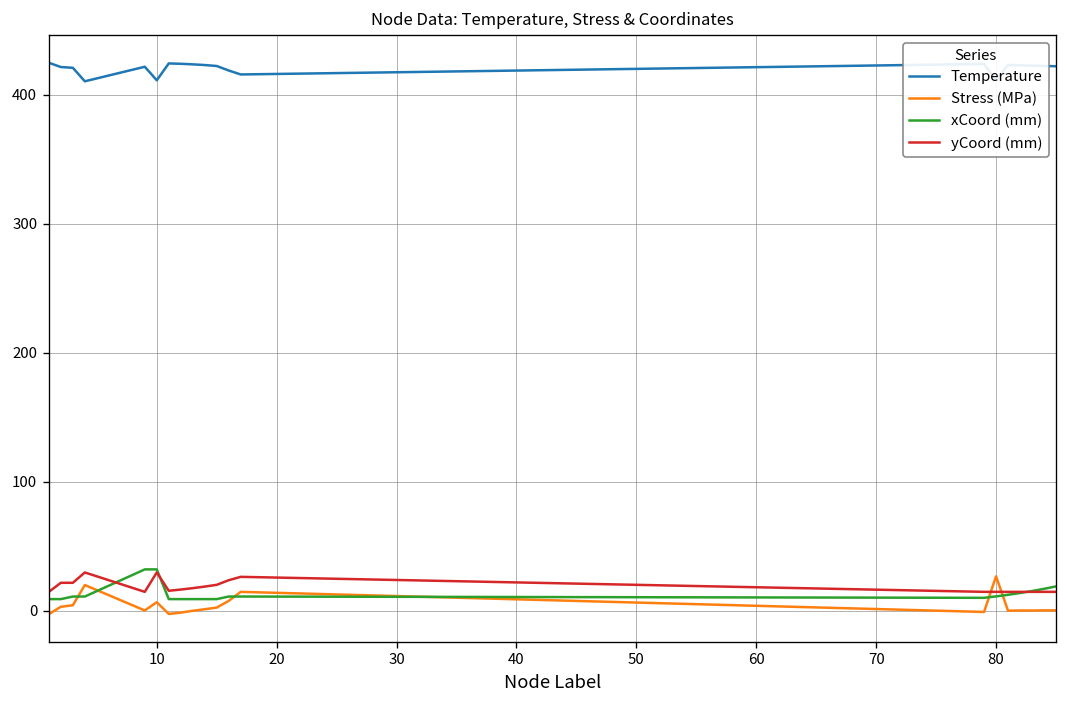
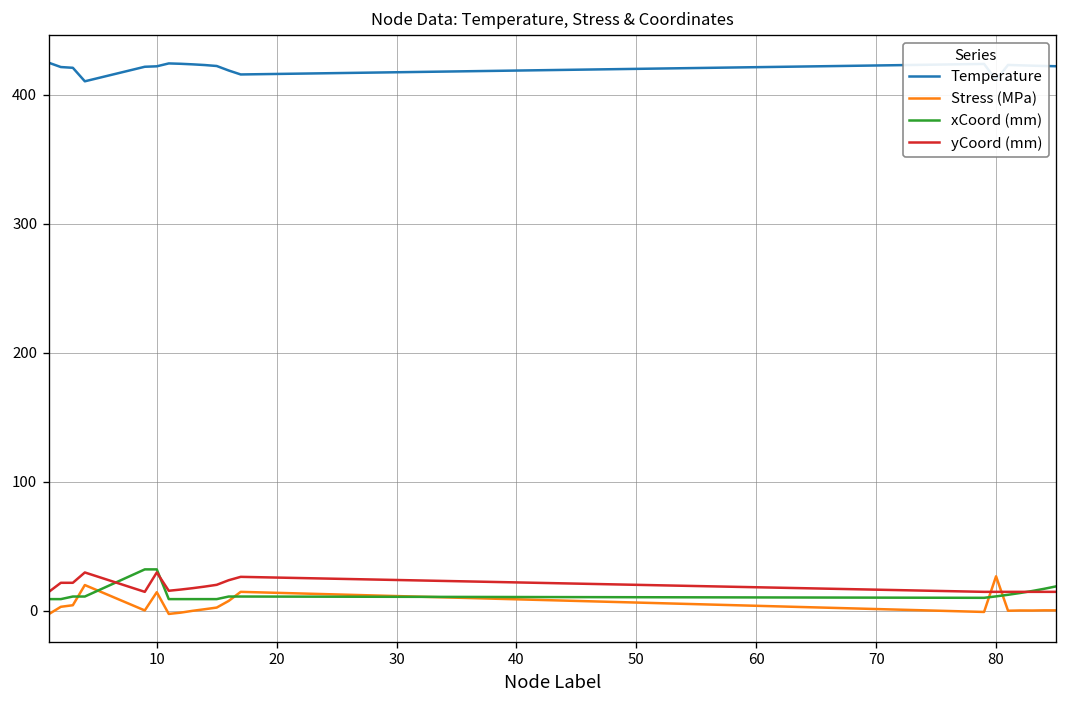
  {
    "Temperature": {
-     "10": 411
+     "10": 422
    },
    "Stress (MPa)": {
-     "10": 7,
+     "10": 14,
      "80": 27
    },
    "xCoord (mm)": {
      "80": 11
    },
    "yCoord (mm)": {
      "80": 15
    }
  }
